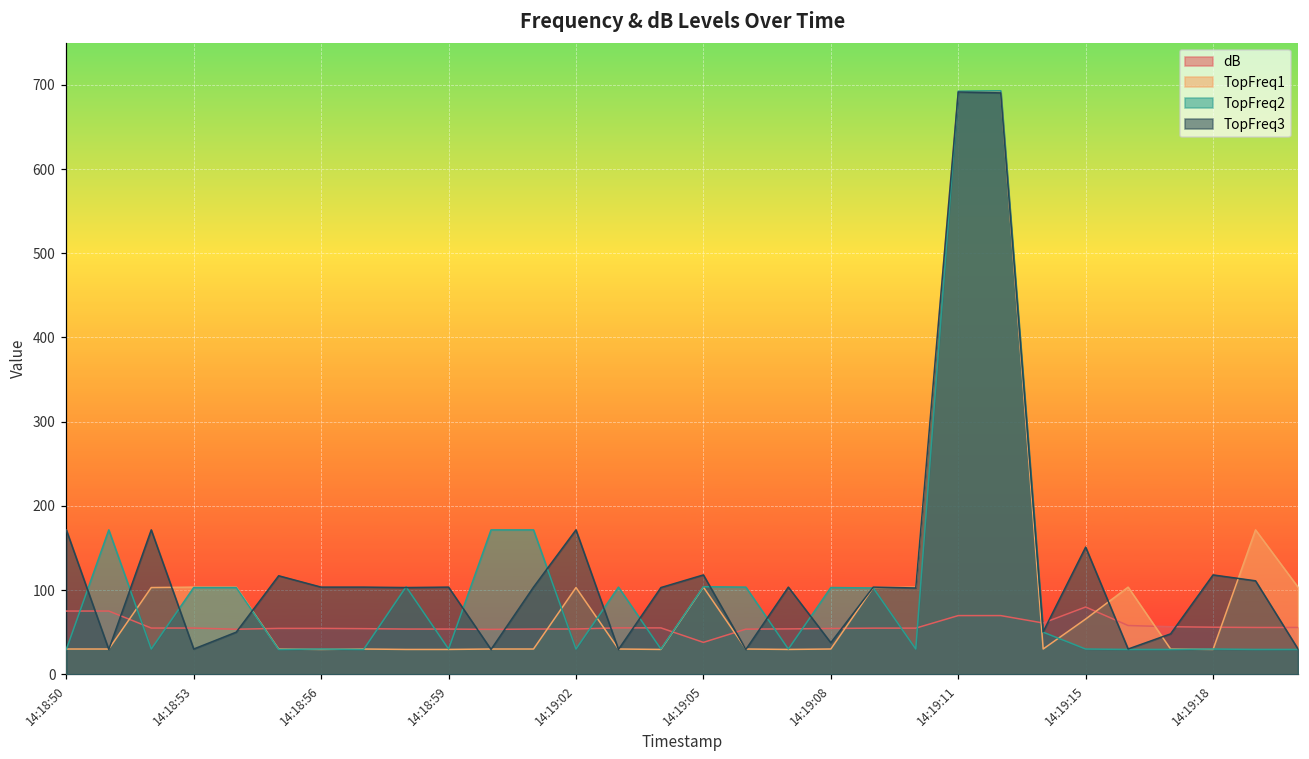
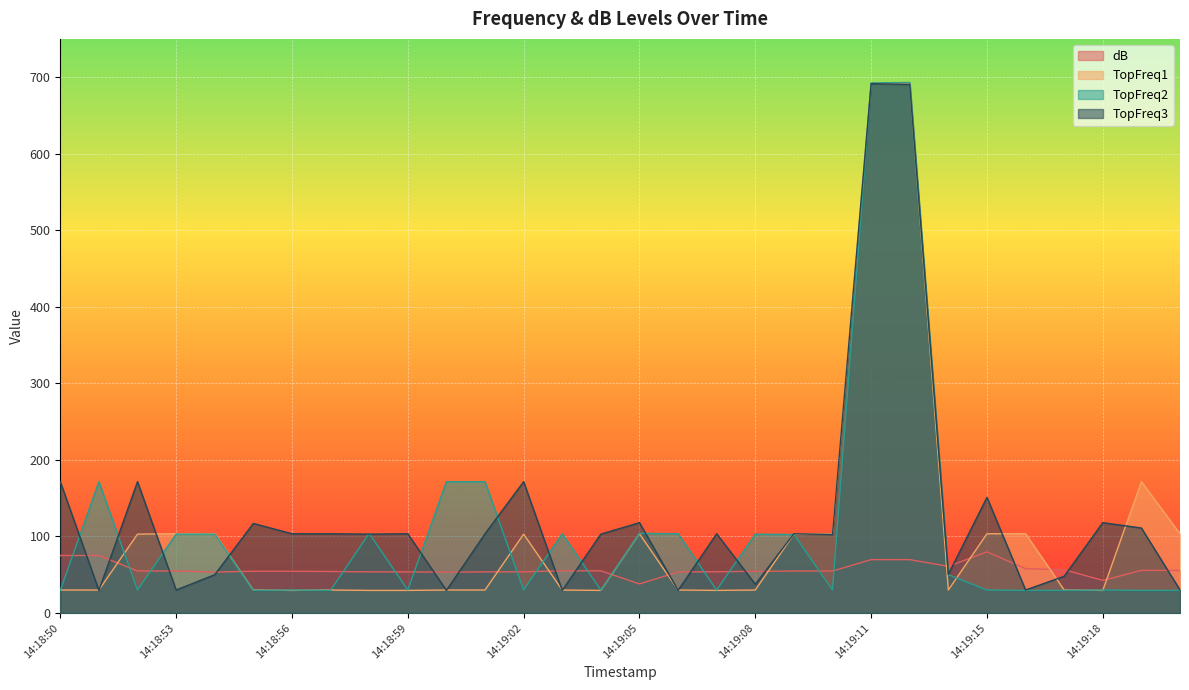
  {
    "dB": {
      "14:18:50": 80,
      "14:18:53": 50,
      "14:18:56": 50,
      "14:18:59": 50,
      "14:19:02": 50,
      "14:19:05": 40,
      "14:19:08": 50,
      "14:19:11": 70,
      "14:19:15": 80,
-     "14:19:18": 60
+     "14:19:18": 40
    },
    "TopFreq1": {
      "14:19:02": 100,
      "14:19:08": 30,
-     "14:19:15": 70
+     "14:19:15": 100
    },
    "TopFreq2": {
      "14:19:02": 30,
      "14:19:08": 100,
      "14:19:15": 30
    },
    "TopFreq3": {
      "14:18:50": 170,
      "14:18:53": 30,
      "14:18:56": 100,
      "14:18:59": 100,
      "14:19:02": 170,
      "14:19:05": 120,
      "14:19:08": 40,
      "14:19:15": 150,
      "14:19:18": 120
    }
  }
